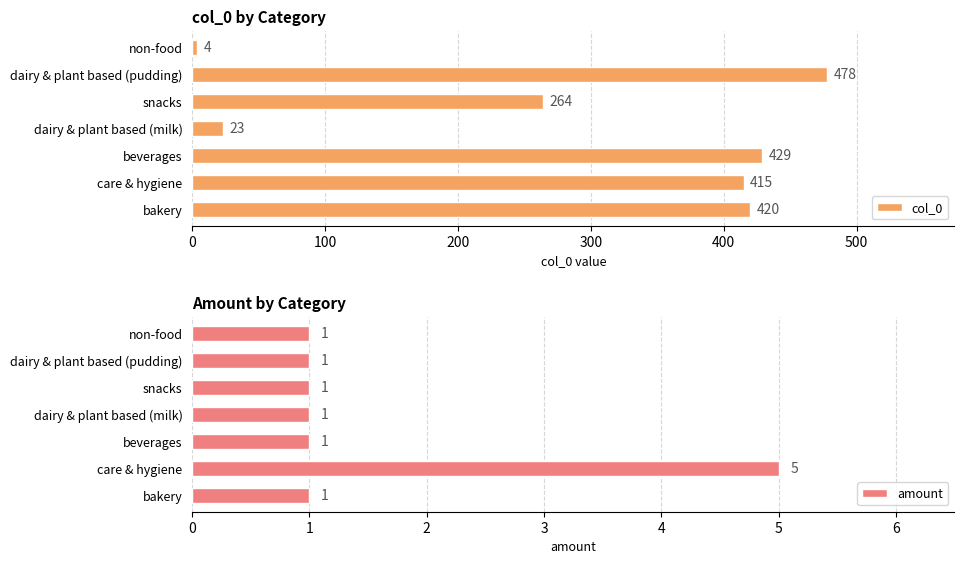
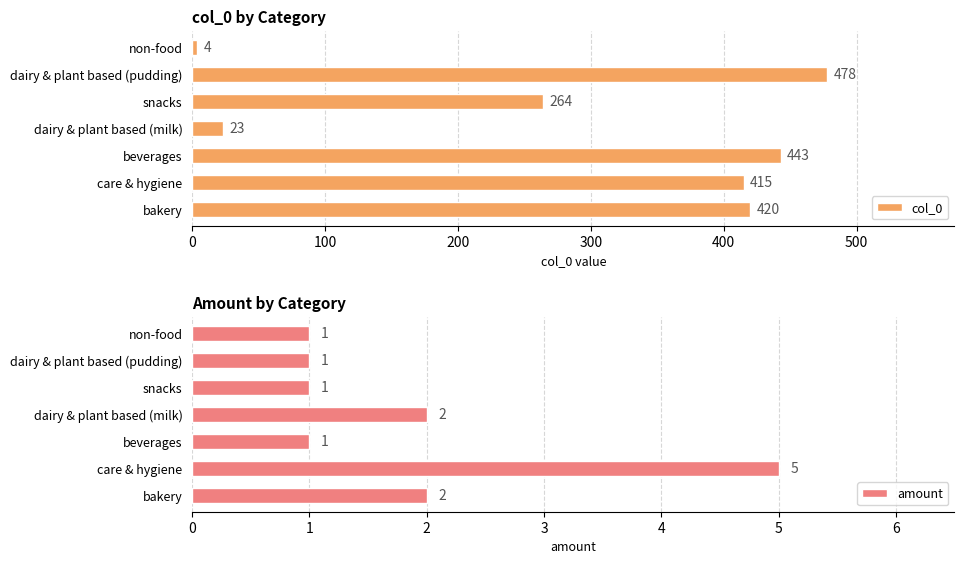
  {
    "col_0 by Category": {
      "non-food": 4,
      "dairy & plant based (pudding)": 478,
      "snacks": 264,
      "dairy & plant based (milk)": 23,
-     "beverages": 429,
+     "beverages": 443,
      "care & hygiene": 415,
      "bakery": 420
    },
    "Amount by Category": {
      "non-food": 1,
      "dairy & plant based (pudding)": 1,
      "snacks": 1,
-     "dairy & plant based (milk)": 1,
+     "dairy & plant based (milk)": 2,
      "beverages": 1,
      "care & hygiene": 5,
-     "bakery": 1
+     "bakery": 2
    }
  }
